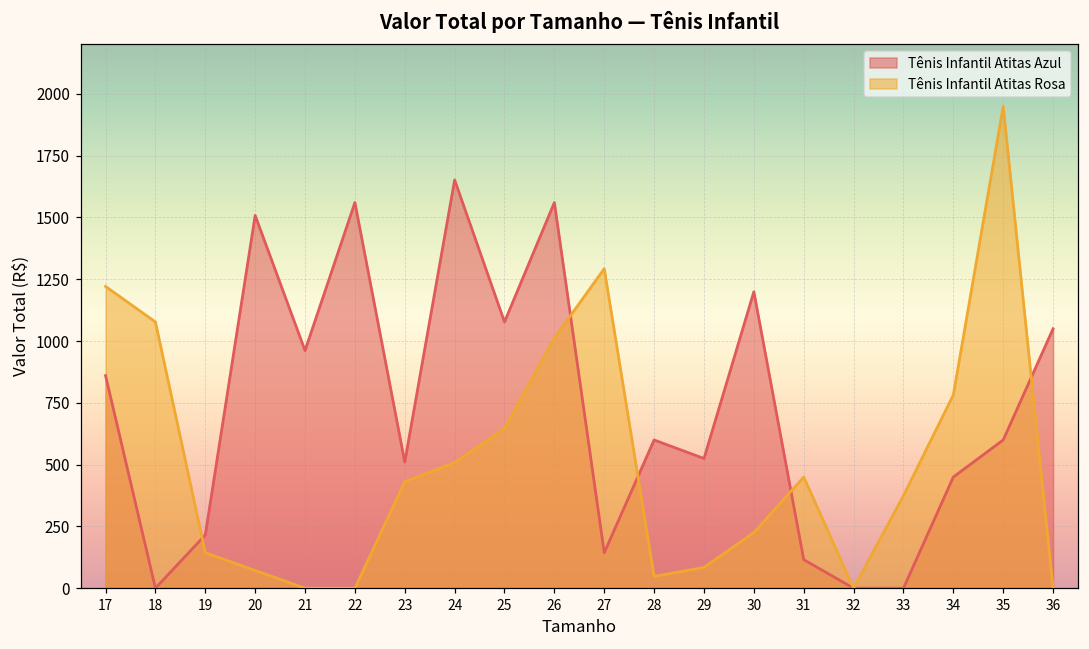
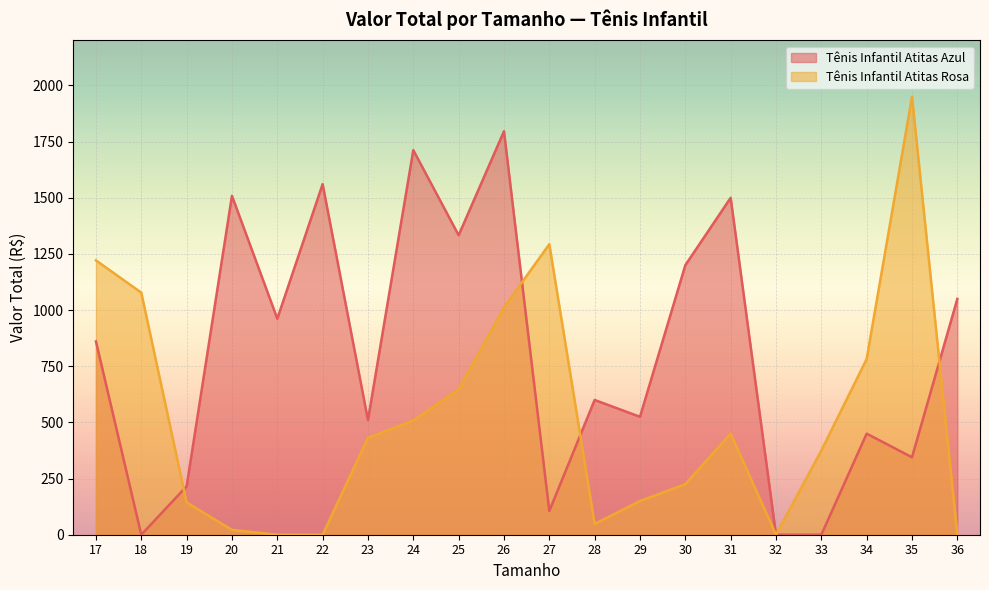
  {
    "Tênis Infantil Atitas Azul": {
      "17": 860,
      "18": 0,
      "19": 220,
      "20": 1510,
      "21": 960,
      "22": 1560,
      "23": 510,
-     "24": 1650,
-     "25": 1080,
-     "26": 1560,
-     "27": 140,
+     "24": 1710,
+     "25": 1330,
+     "26": 1800,
+     "27": 110,
      "28": 600,
      "29": 520,
      "30": 1200,
-     "31": 120,
+     "31": 1500,
      "33": 0,
      "34": 450,
-     "35": 600,
+     "35": 340,
      "36": 1050
    },
    "Tênis Infantil Atitas Rosa": {
      "17": 1220,
      "18": 1080,
      "19": 140,
-     "20": 70,
+     "20": 20,
      "21": 0,
      "22": 0,
      "23": 430,
      "24": 510,
      "25": 650,
      "26": 1010,
      "27": 1290,
      "28": 50,
-     "29": 80,
+     "29": 150,
      "30": 220,
      "31": 450,
      "33": 370,
      "34": 780,
      "35": 1950,
      "36": 0
    }
  }
